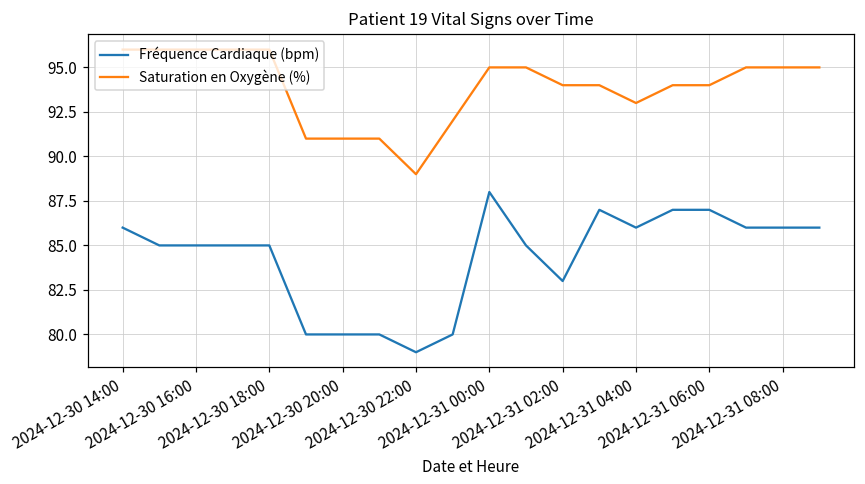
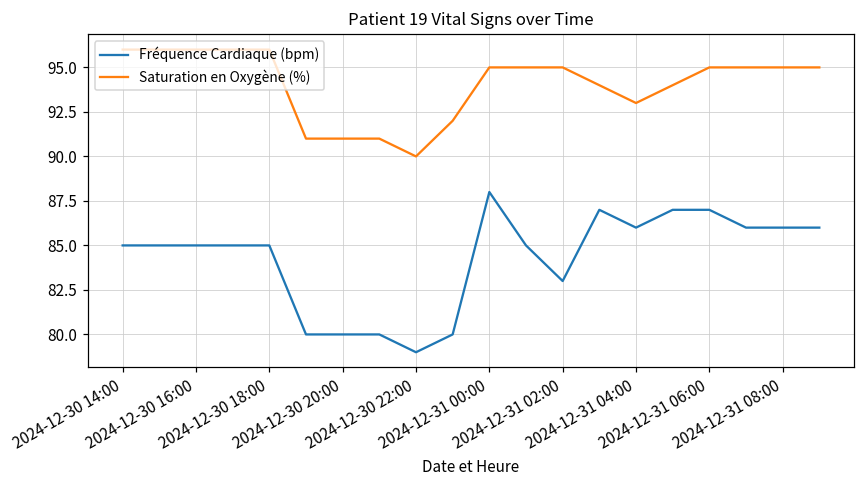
  {
    "Fréquence Cardiaque (bpm)": {
-     "2024-12-30 14:00": 86,
+     "2024-12-30 14:00": 85,
      "2024-12-30 16:00": 85,
      "2024-12-30 18:00": 85,
      "2024-12-30 20:00": 80,
      "2024-12-30 22:00": 79,
      "2024-12-31 00:00": 88,
      "2024-12-31 02:00": 83,
      "2024-12-31 04:00": 86,
      "2024-12-31 06:00": 87,
      "2024-12-31 08:00": 86
    },
    "Saturation en Oxygène (%)": {
      "2024-12-30 20:00": 91,
-     "2024-12-30 22:00": 89,
+     "2024-12-30 22:00": 90,
      "2024-12-31 00:00": 95,
-     "2024-12-31 02:00": 94,
+     "2024-12-31 02:00": 95,
      "2024-12-31 04:00": 93,
-     "2024-12-31 06:00": 94,
+     "2024-12-31 06:00": 95,
      "2024-12-31 08:00": 95
    }
  }
